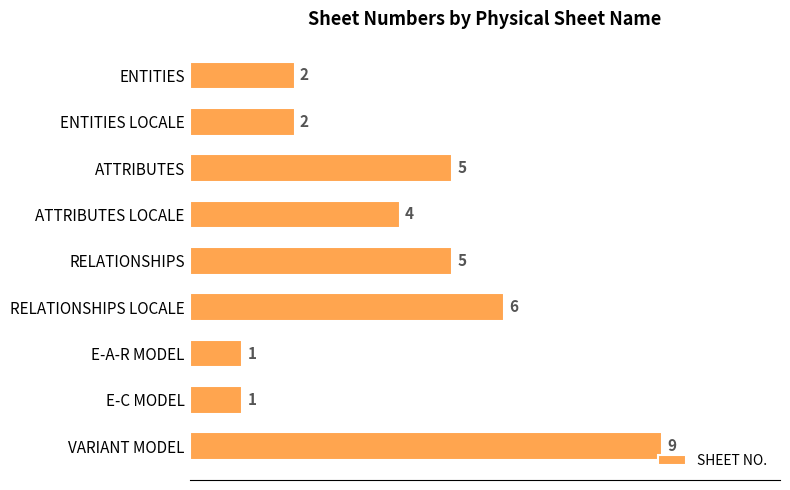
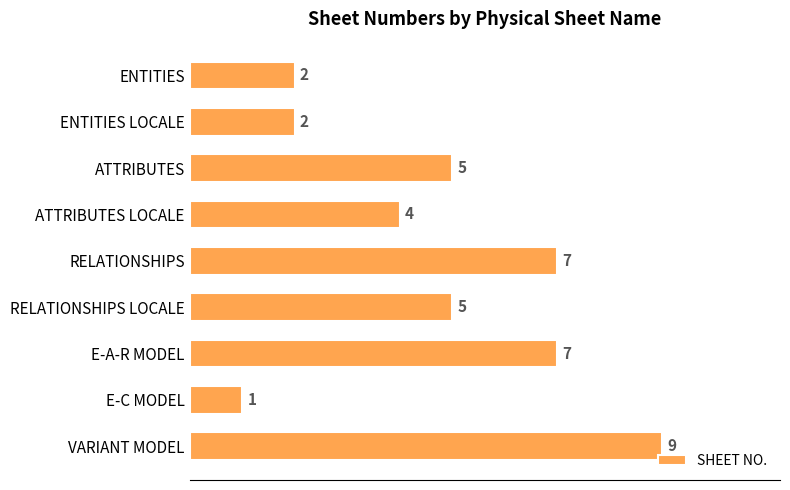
  {
    "ENTITIES": 2,
    "ENTITIES LOCALE": 2,
    "ATTRIBUTES": 5,
    "ATTRIBUTES LOCALE": 4,
-   "RELATIONSHIPS": 5,
-   "RELATIONSHIPS LOCALE": 6,
-   "E-A-R MODEL": 1,
+   "RELATIONSHIPS": 7,
+   "RELATIONSHIPS LOCALE": 5,
+   "E-A-R MODEL": 7,
    "E-C MODEL": 1,
    "VARIANT MODEL": 9
  }
